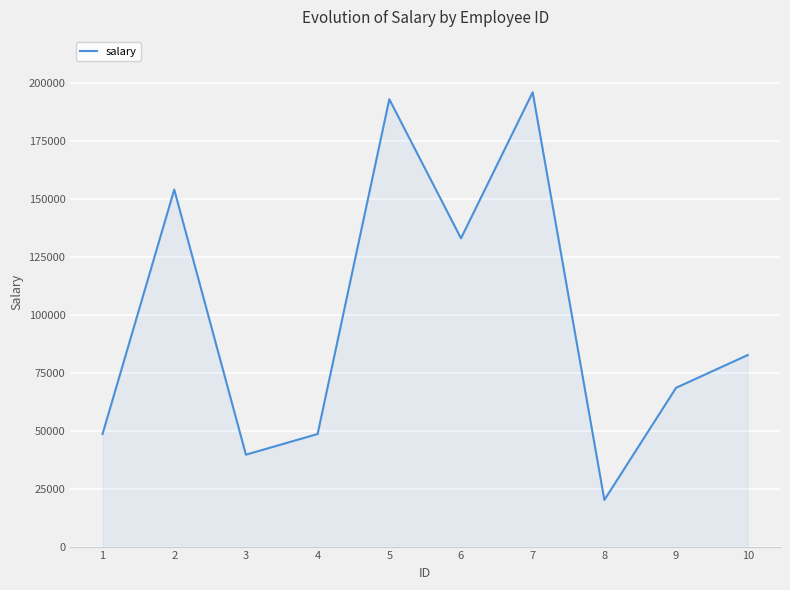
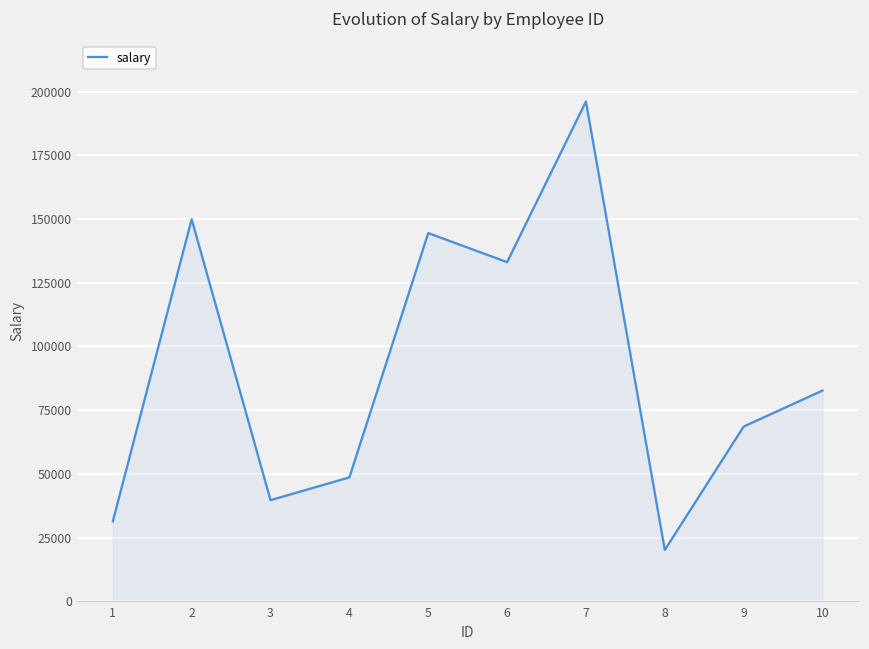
  {
-   "1": 49000,
-   "2": 154000,
+   "1": 31000,
+   "2": 150000,
    "3": 40000,
    "4": 49000,
-   "5": 193000,
+   "5": 144000,
    "6": 133000,
    "7": 196000,
    "8": 20000,
    "9": 69000,
    "10": 83000
  }
